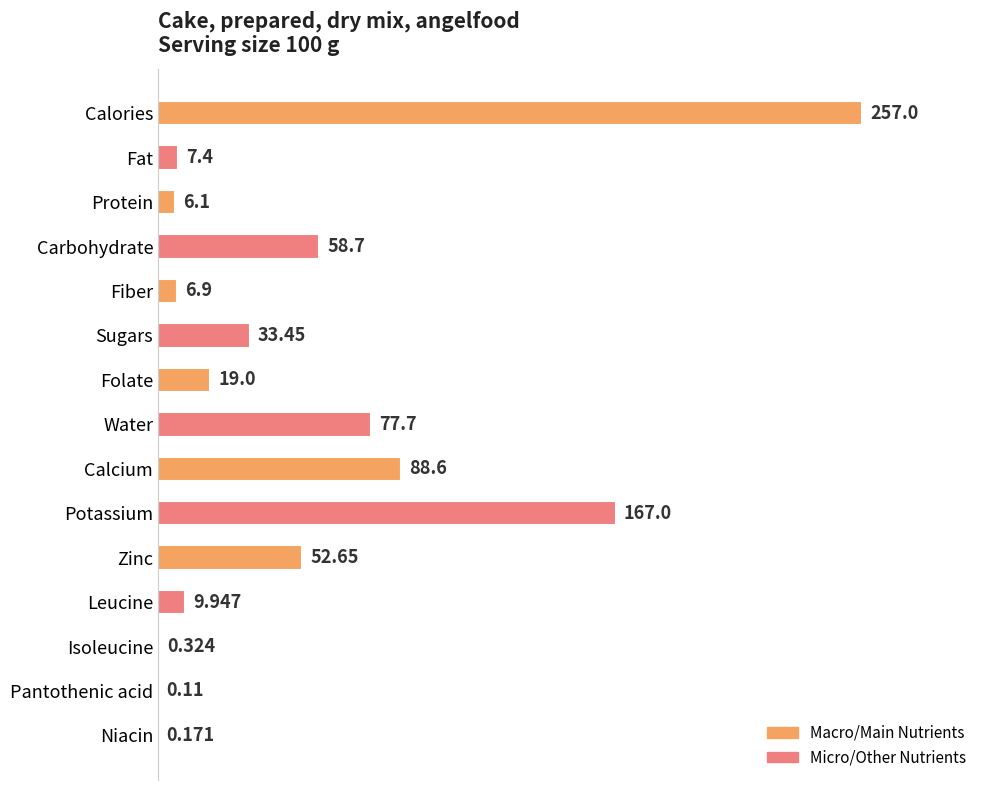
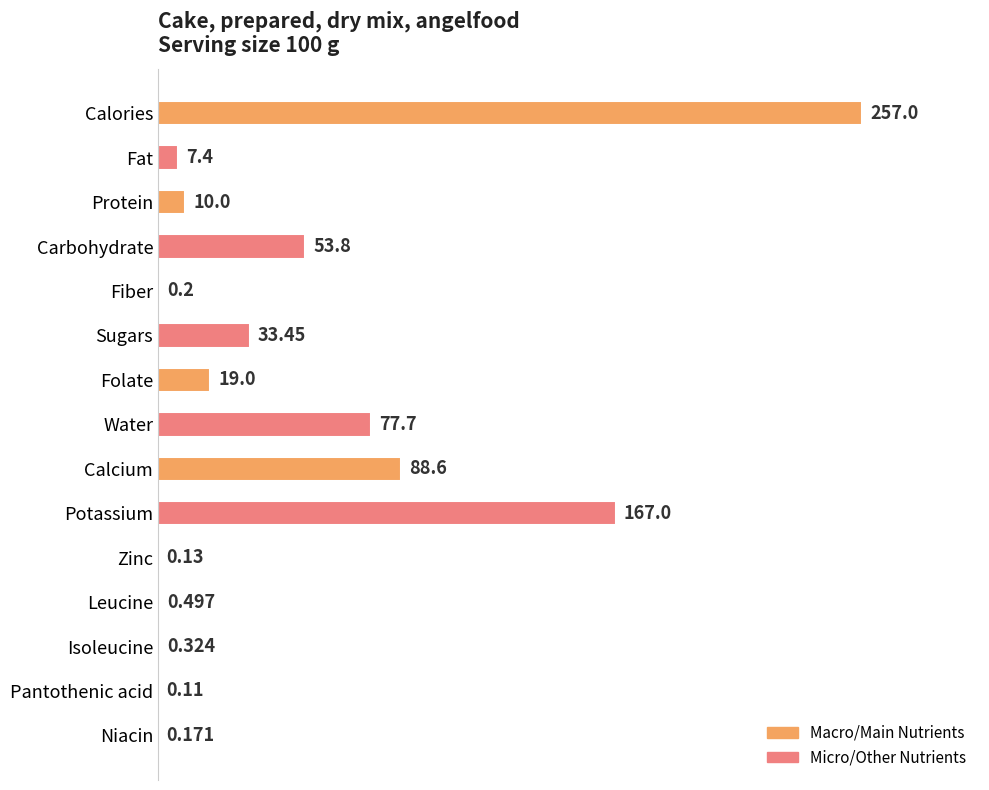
  {
    "Calories": 257.0,
    "Fat": 7.4,
-   "Protein": 6.1,
-   "Carbohydrate": 58.7,
-   "Fiber": 6.9,
+   "Protein": 10.0,
+   "Carbohydrate": 53.8,
+   "Fiber": 0.2,
    "Sugars": 33.45,
    "Folate": 19.0,
    "Water": 77.7,
    "Calcium": 88.6,
    "Potassium": 167.0,
-   "Zinc": 52.65,
-   "Leucine": 9.947,
+   "Zinc": 0.13,
+   "Leucine": 0.497,
    "Isoleucine": 0.324,
    "Pantothenic acid": 0.11,
    "Niacin": 0.171
  }
